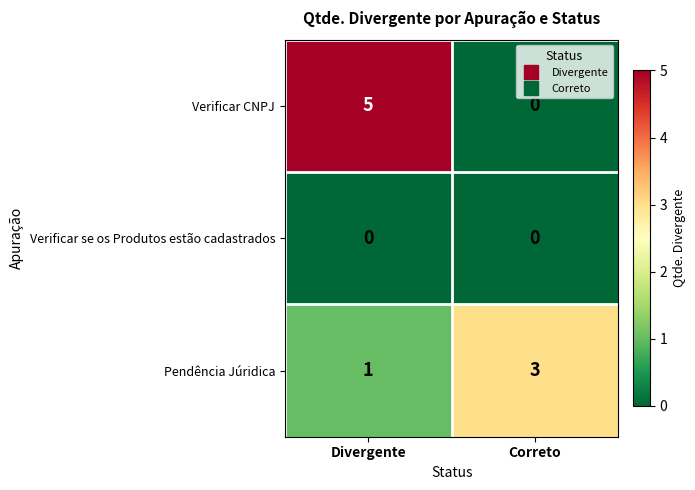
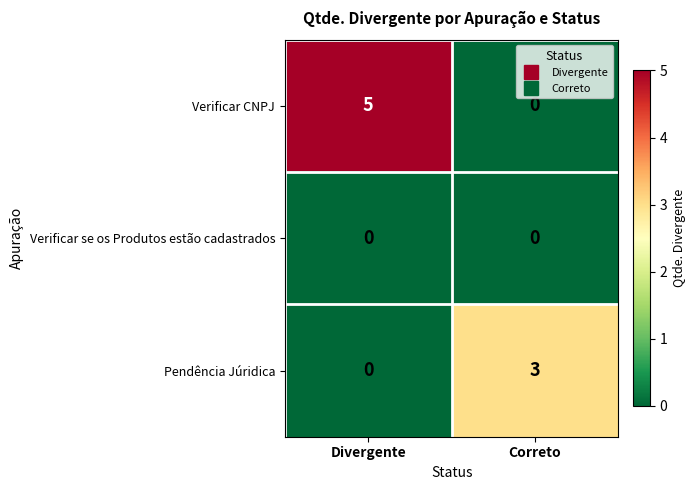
  {
    "Verificar CNPJ": {
      "Divergente": 5
    },
    "Verificar se os Produtos estão cadastrados": {
      "Divergente": 0,
      "Correto": 0
    },
    "Pendência Júridica": {
-     "Divergente": 1,
+     "Divergente": 0,
      "Correto": 3
    }
  }
